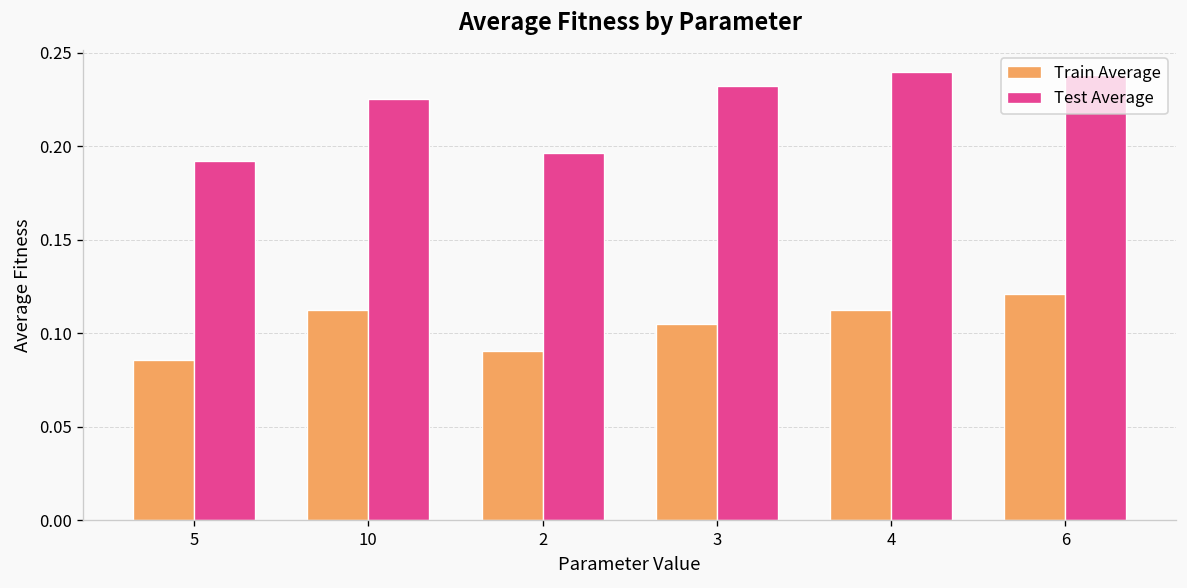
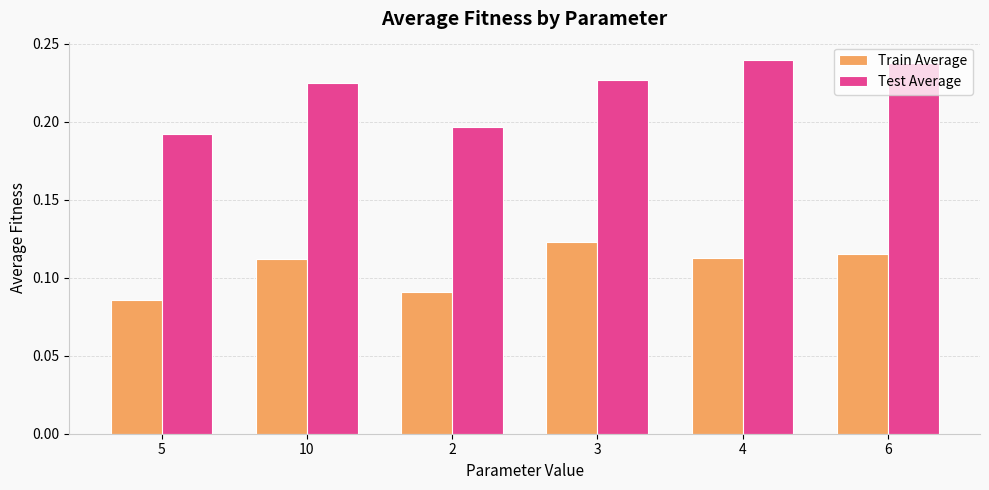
  {
    "Train Average": {
      "5": 0.086,
      "10": 0.112,
      "2": 0.091,
-     "3": 0.105,
+     "3": 0.123,
      "4": 0.112,
-     "6": 0.121
+     "6": 0.115
    },
    "Test Average": {
      "5": 0.192,
      "10": 0.225,
      "2": 0.197,
-     "3": 0.232,
+     "3": 0.227,
      "4": 0.239
    }
  }
